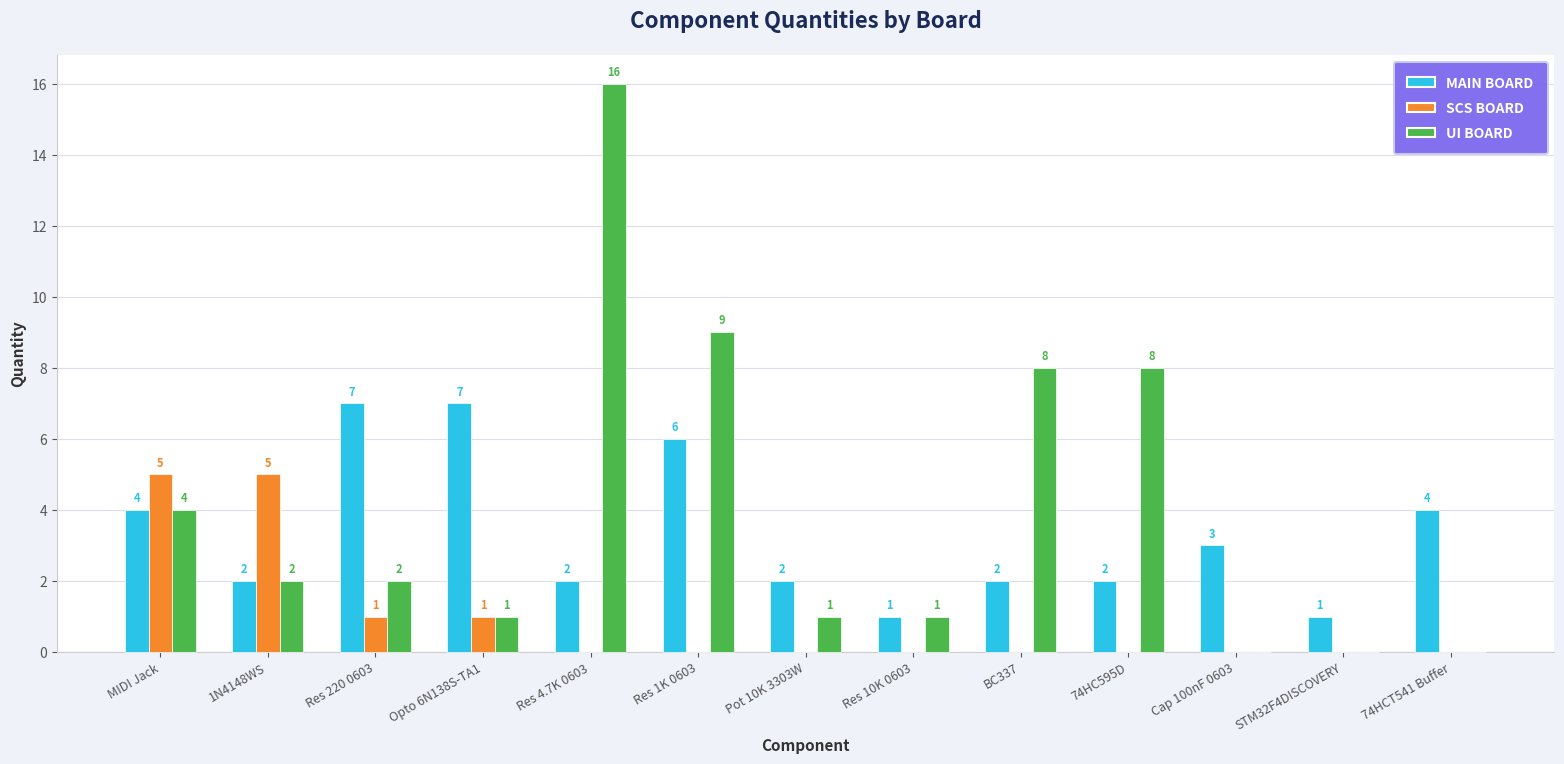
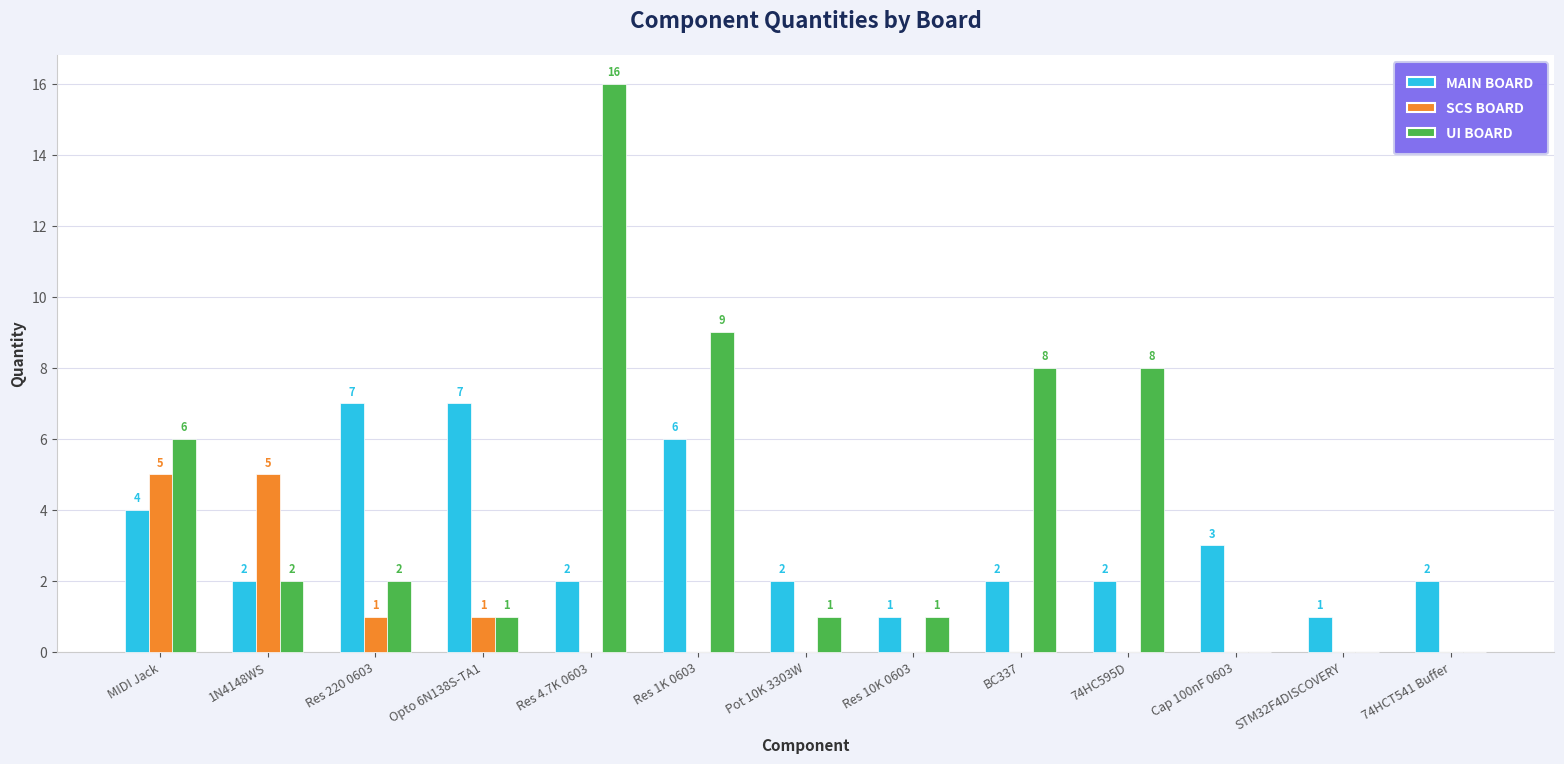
  {
    "MAIN BOARD": {
      "MIDI Jack": 4,
      "1N4148WS": 2,
      "Res 220 0603": 7,
      "Opto 6N138S-TA1": 7,
      "Res 4.7K 0603": 2,
      "Res 1K 0603": 6,
      "Pot 10K 3303W": 2,
      "Res 10K 0603": 1,
      "BC337": 2,
      "74HC595D": 2,
      "Cap 100nF 0603": 3,
      "STM32F4DISCOVERY": 1,
-     "74HCT541 Buffer": 4
+     "74HCT541 Buffer": 2
    },
    "SCS BOARD": {
      "MIDI Jack": 5,
      "1N4148WS": 5,
      "Res 220 0603": 1,
      "Opto 6N138S-TA1": 1
    },
    "UI BOARD": {
-     "MIDI Jack": 4,
+     "MIDI Jack": 6,
      "1N4148WS": 2,
      "Res 220 0603": 2,
      "Opto 6N138S-TA1": 1,
      "Res 4.7K 0603": 16,
      "Res 1K 0603": 9,
      "Pot 10K 3303W": 1,
      "Res 10K 0603": 1,
      "BC337": 8,
      "74HC595D": 8
    }
  }
